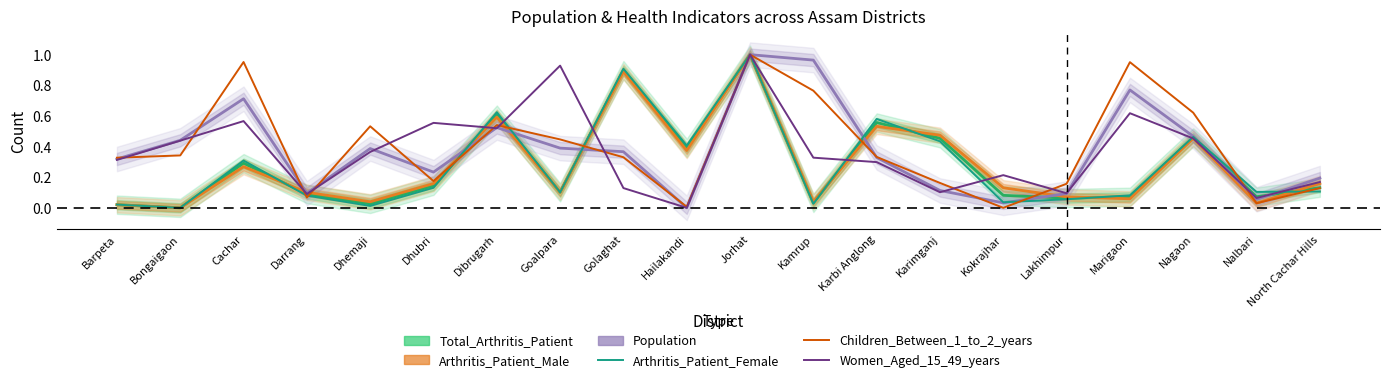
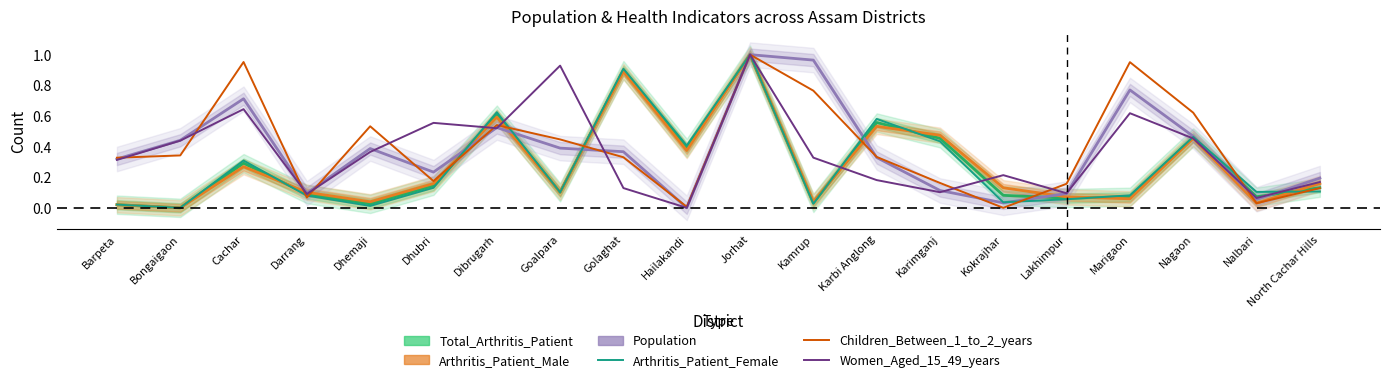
  {
    "Women_Aged_15_49_years": {
-     "Cachar": 0.57,
+     "Cachar": 0.64,
      "Dhemaji": 0.36,
      "Dhubri": 0.55,
      "Goalpara": 0.93,
      "Golaghat": 0.13,
      "Kamrup": 0.33,
-     "Karbi Anglong": 0.30,
+     "Karbi Anglong": 0.18,
      "Kokrajhar": 0.21,
      "Marigaon": 0.62
    }
  }
